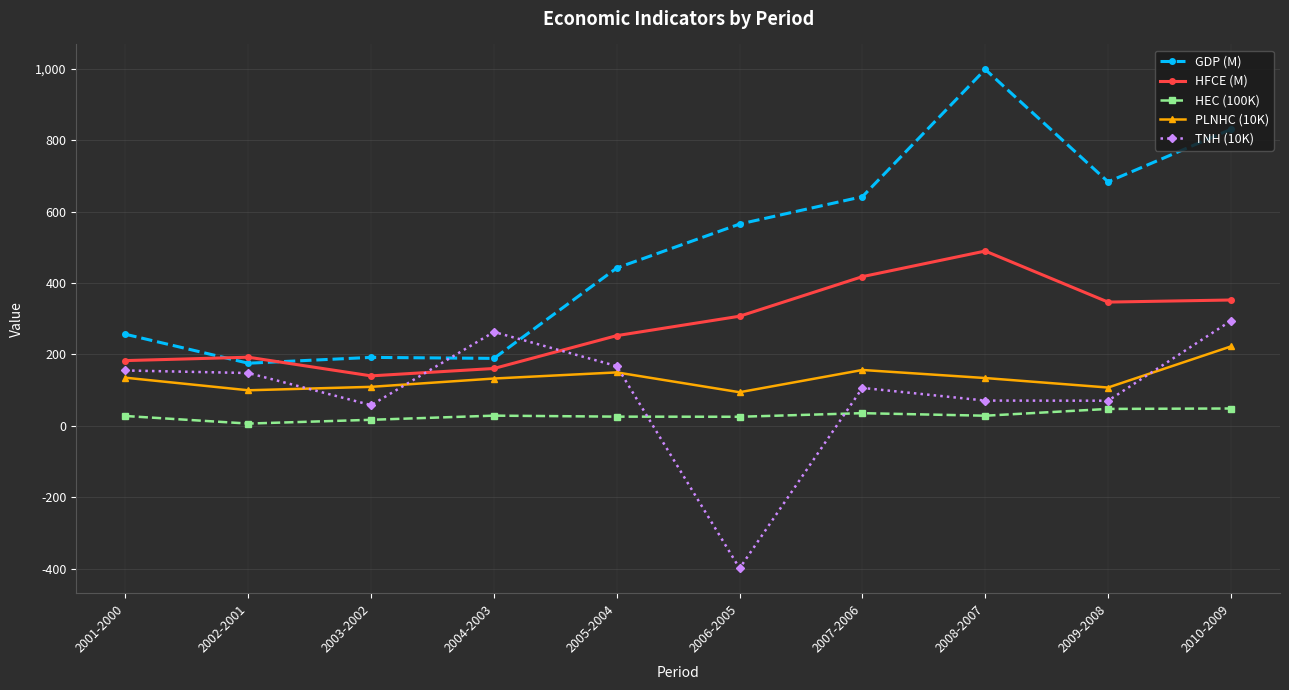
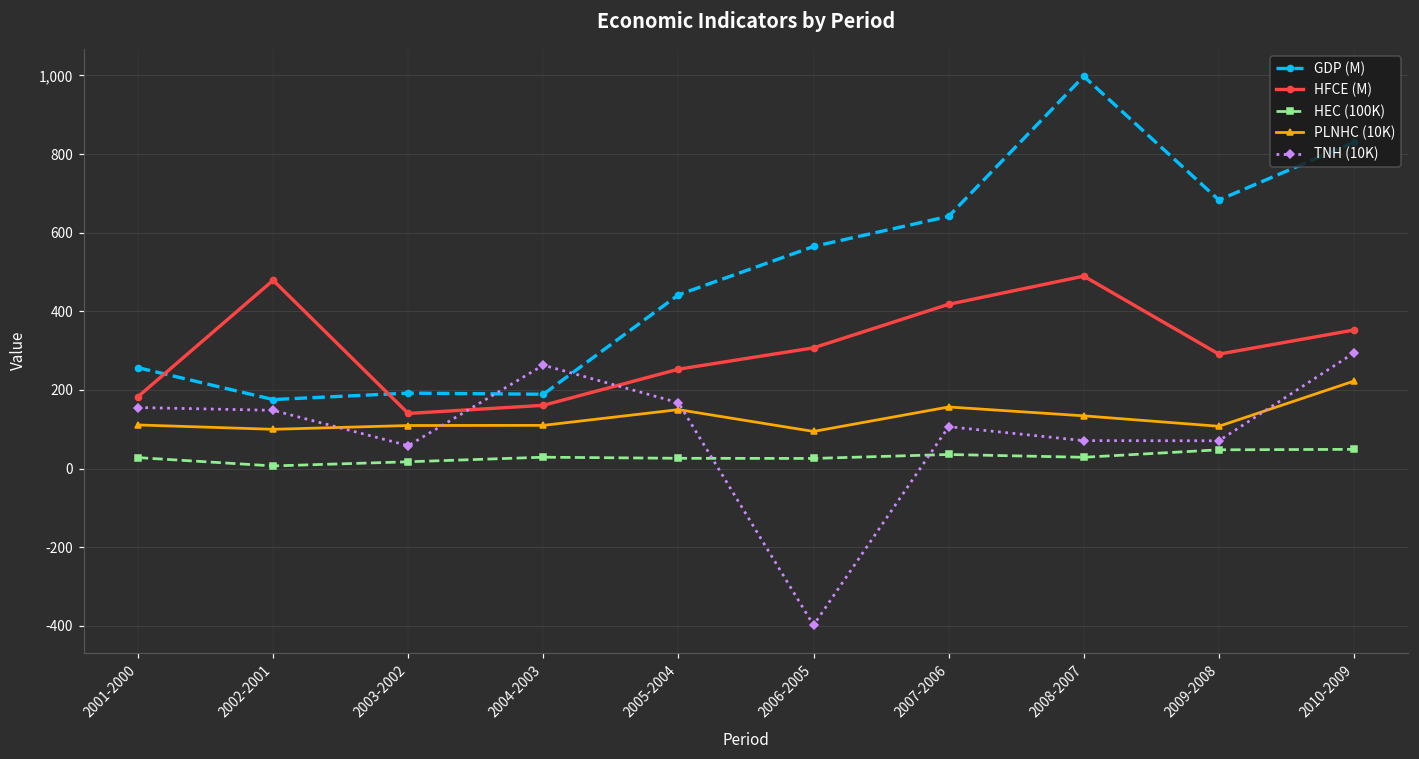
  {
    "GDP (M)": {
      "2001-2000": "260",
      "2002-2001": "180",
      "2003-2002": "190",
      "2004-2003": "190",
      "2005-2004": "440",
      "2006-2005": "560",
      "2007-2006": "640",
      "2008-2007": "1,000",
      "2009-2008": "680"
    },
    "HFCE (M)": {
      "2001-2000": "180",
-     "2002-2001": "190",
+     "2002-2001": "480",
      "2003-2002": "140",
      "2004-2003": "160",
      "2005-2004": "250",
      "2006-2005": "310",
      "2007-2006": "420",
      "2008-2007": "490",
-     "2009-2008": "350",
+     "2009-2008": "290",
      "2010-2009": "350"
    },
    "HEC (100K)": {
      "2001-2000": "30",
      "2002-2001": "10",
      "2003-2002": "20",
      "2004-2003": "30",
      "2005-2004": "30",
      "2006-2005": "30",
      "2007-2006": "40",
      "2008-2007": "30",
      "2009-2008": "50",
      "2010-2009": "50"
    },
    "PLNHC (10K)": {
-     "2001-2000": "130",
+     "2001-2000": "110",
      "2002-2001": "100",
      "2003-2002": "110",
-     "2004-2003": "130",
+     "2004-2003": "110",
      "2005-2004": "150",
      "2006-2005": "90",
      "2007-2006": "160",
      "2008-2007": "130",
      "2009-2008": "110",
      "2010-2009": "220"
    },
    "TNH (10K)": {
      "2001-2000": "160",
      "2002-2001": "150",
      "2003-2002": "60",
      "2004-2003": "260",
      "2005-2004": "170",
      "2006-2005": "-400",
      "2007-2006": "110",
      "2008-2007": "70",
      "2009-2008": "70",
      "2010-2009": "290"
    }
  }
